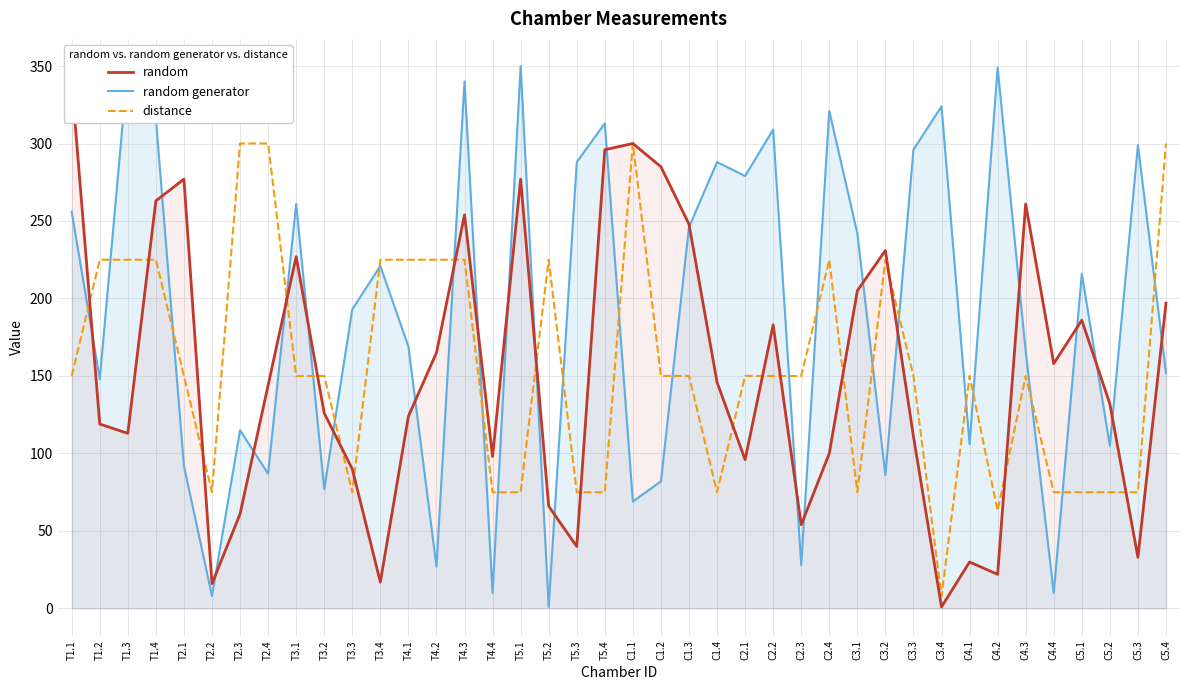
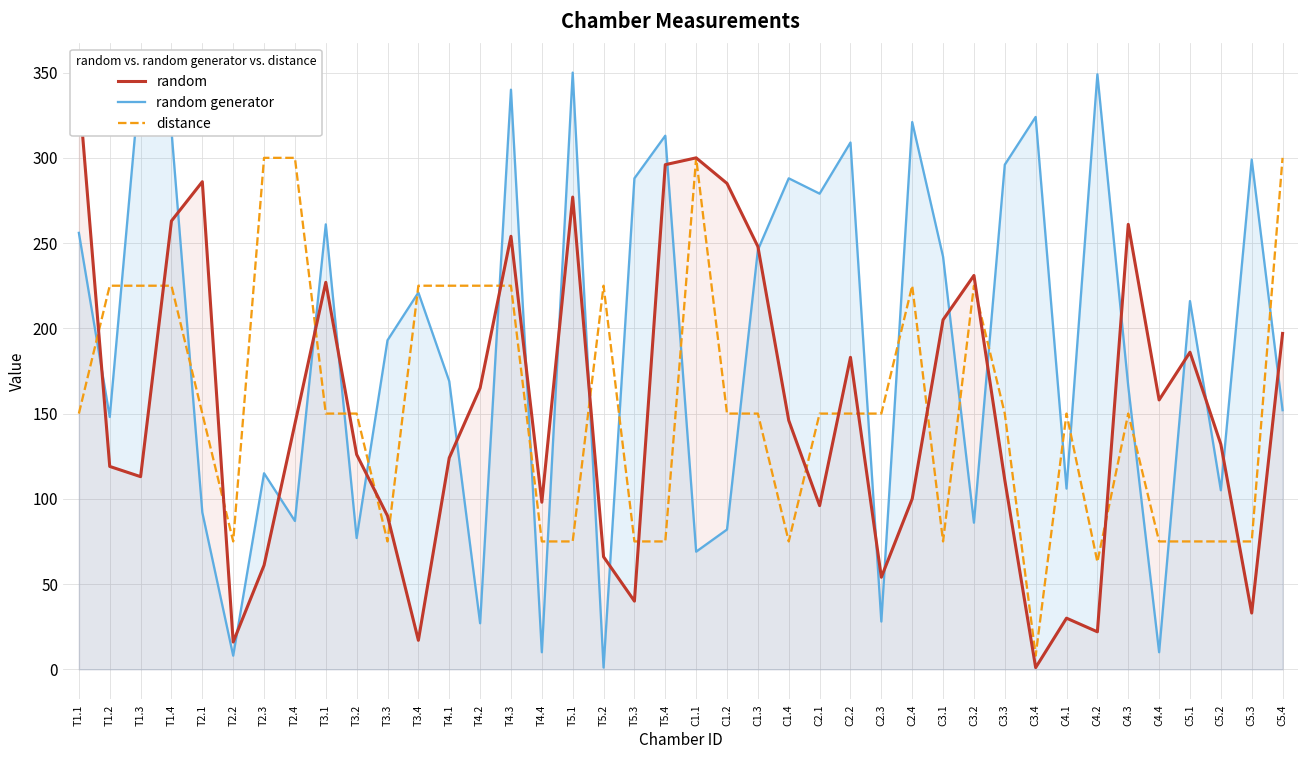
  {
    "random": {
      "T1.2": 119,
      "T1.3": 113,
      "T1.4": 263,
-     "T2.1": 277,
+     "T2.1": 286,
      "T2.2": 16,
      "T2.3": 61,
      "T2.4": 144,
      "T3.1": 227,
      "T3.2": 126,
      "T3.3": 90,
      "T3.4": 17,
      "T4.1": 124,
      "T4.2": 165,
      "T4.3": 254,
      "T4.4": 98,
      "T5.1": 277,
      "T5.2": 66,
      "T5.3": 40,
      "T5.4": 296,
      "C1.2": 285,
      "C1.3": 248,
      "C1.4": 146,
      "C2.1": 96,
      "C2.2": 183,
      "C2.3": 54,
      "C2.4": 100,
      "C3.1": 205,
      "C3.2": 231,
      "C3.3": 111,
      "C3.4": 1,
      "C4.1": 30,
      "C4.2": 22,
      "C4.3": 261,
      "C4.4": 158,
      "C5.1": 186,
      "C5.2": 132,
      "C5.3": 33,
      "C5.4": 197
    },
    "random generator": {
      "T1.1": 256,
      "T1.2": 148,
      "T2.1": 92,
      "T2.2": 8,
      "T2.3": 115,
      "T2.4": 87,
      "T3.1": 261,
      "T3.2": 77,
      "T3.3": 193,
      "T3.4": 221,
      "T4.1": 169,
      "T4.2": 27,
      "T4.3": 340,
      "T4.4": 10,
      "T5.1": 350,
      "T5.2": 1,
      "T5.3": 288,
      "T5.4": 313,
      "C1.1": 69,
      "C1.2": 82,
      "C1.3": 246,
      "C1.4": 288,
      "C2.1": 279,
      "C2.2": 309,
      "C2.3": 28,
      "C2.4": 321,
      "C3.1": 242,
      "C3.2": 86,
      "C3.3": 296,
      "C3.4": 324,
      "C4.1": 106,
      "C4.2": 349,
      "C4.3": 166,
      "C4.4": 10,
      "C5.1": 216,
      "C5.2": 105,
      "C5.3": 299,
      "C5.4": 152
    },
    "distance": {
      "T1.1": 150,
      "T1.2": 225,
      "T1.3": 225,
      "T1.4": 225,
      "T2.1": 150,
      "T2.2": 75,
      "T2.3": 300,
      "T2.4": 300,
      "T3.1": 150,
      "T3.2": 150,
      "T3.3": 75,
      "T3.4": 225,
      "T4.1": 225,
      "T4.2": 225,
      "T4.3": 225,
      "T4.4": 75,
      "T5.1": 75,
      "T5.2": 225,
      "T5.3": 75,
      "T5.4": 75,
      "C1.2": 150,
      "C1.3": 150,
      "C1.4": 75,
      "C2.1": 150,
      "C2.2": 150,
      "C2.3": 150,
      "C2.4": 225,
      "C3.1": 75,
      "C3.2": 225,
      "C3.3": 150,
      "C3.4": 8,
      "C4.1": 150,
      "C4.2": 63,
      "C4.3": 150,
      "C4.4": 75,
      "C5.1": 75,
      "C5.2": 75,
      "C5.3": 75,
      "C5.4": 300
    }
  }
